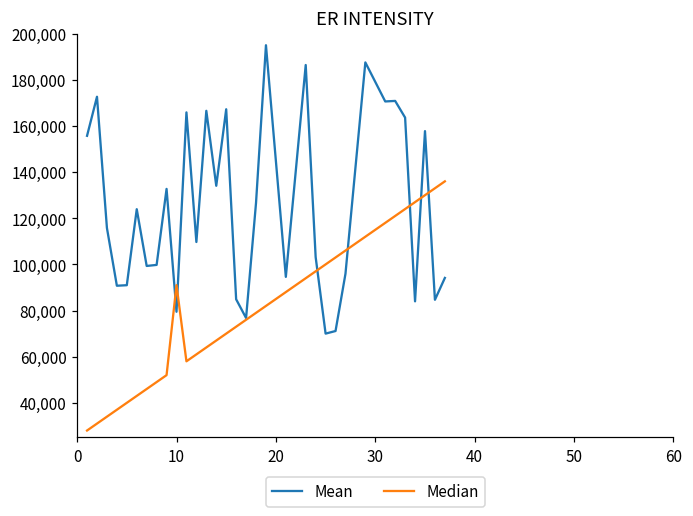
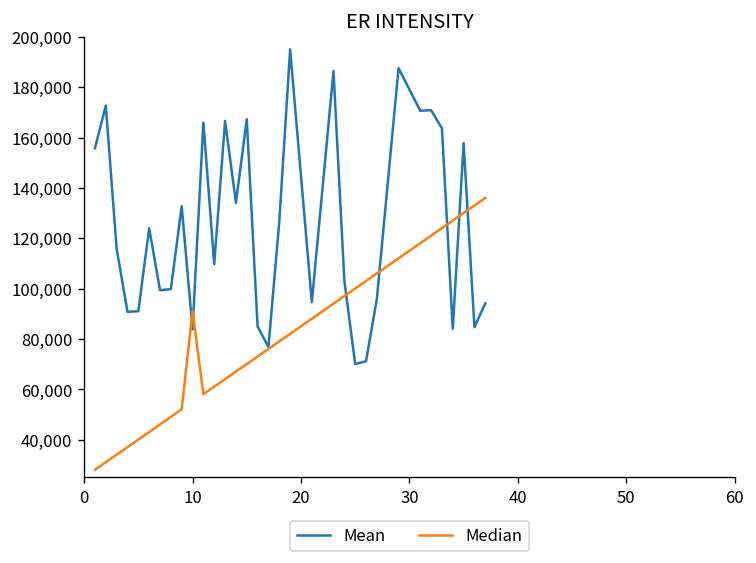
  {
    "Mean": {
-     "10": "79,000"
+     "10": "84,000"
    },
    "Median": {
      "10": "91,000"
    }
  }
